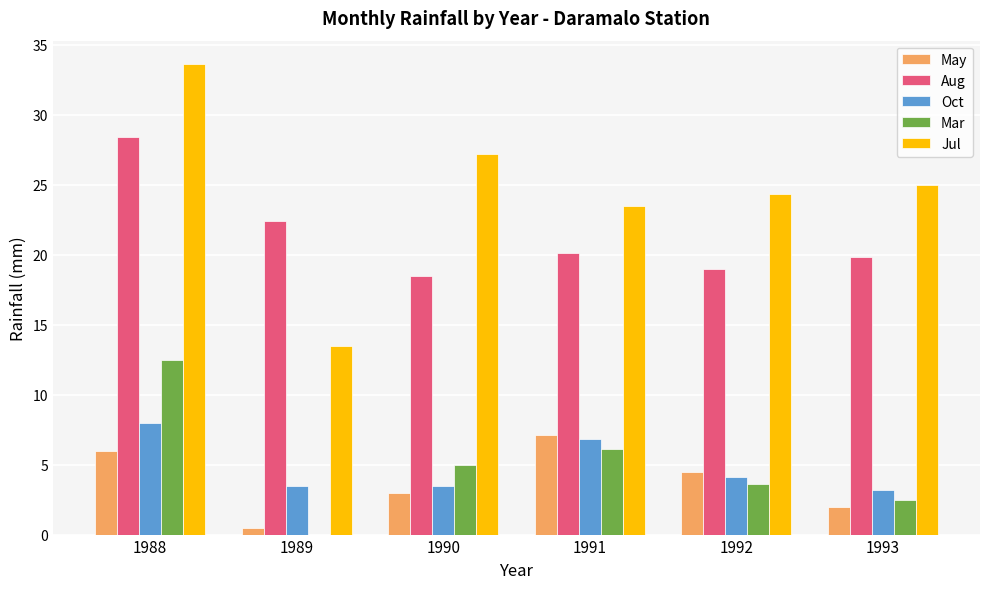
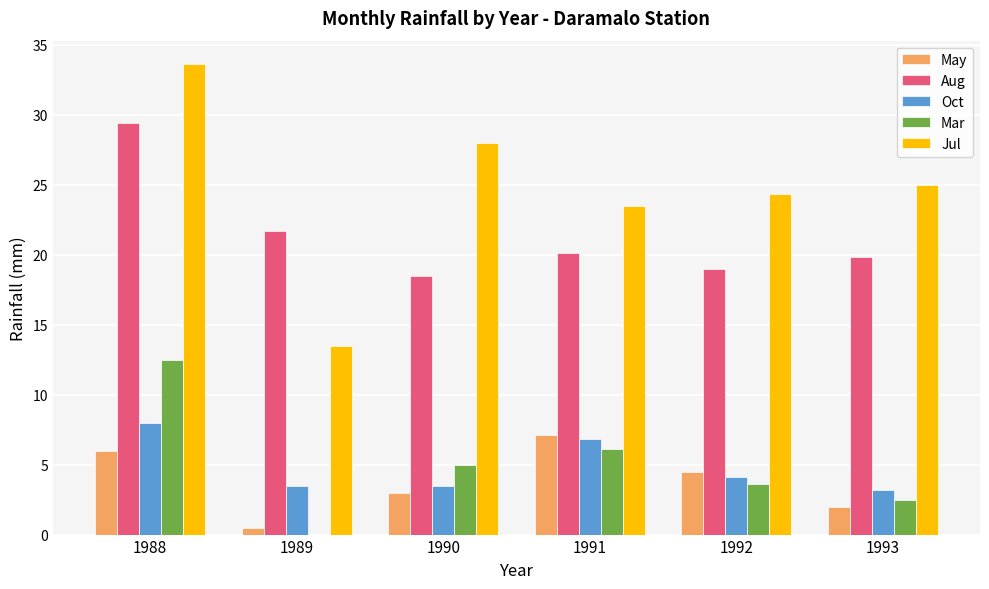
  {
    "May": {
      "1988": 6.0,
      "1989": 0.5,
      "1990": 3.0,
      "1991": 7.1,
      "1992": 4.5,
      "1993": 2.0
    },
    "Aug": {
-     "1988": 28.4,
-     "1989": 22.4,
+     "1988": 29.4,
+     "1989": 21.7,
      "1990": 18.5,
      "1991": 20.1,
      "1992": 19.0,
      "1993": 19.8
    },
    "Oct": {
      "1988": 8.0,
      "1989": 3.5,
      "1990": 3.5,
      "1991": 6.8,
      "1992": 4.1,
      "1993": 3.2
    },
    "Mar": {
      "1988": 12.5,
      "1989": 0.0,
      "1990": 5.0,
      "1991": 6.1,
      "1992": 3.6,
      "1993": 2.5
    },
    "Jul": {
      "1988": 33.6,
      "1989": 13.5,
-     "1990": 27.2,
+     "1990": 28.0,
      "1991": 23.5,
      "1992": 24.3,
      "1993": 25.0
    }
  }
